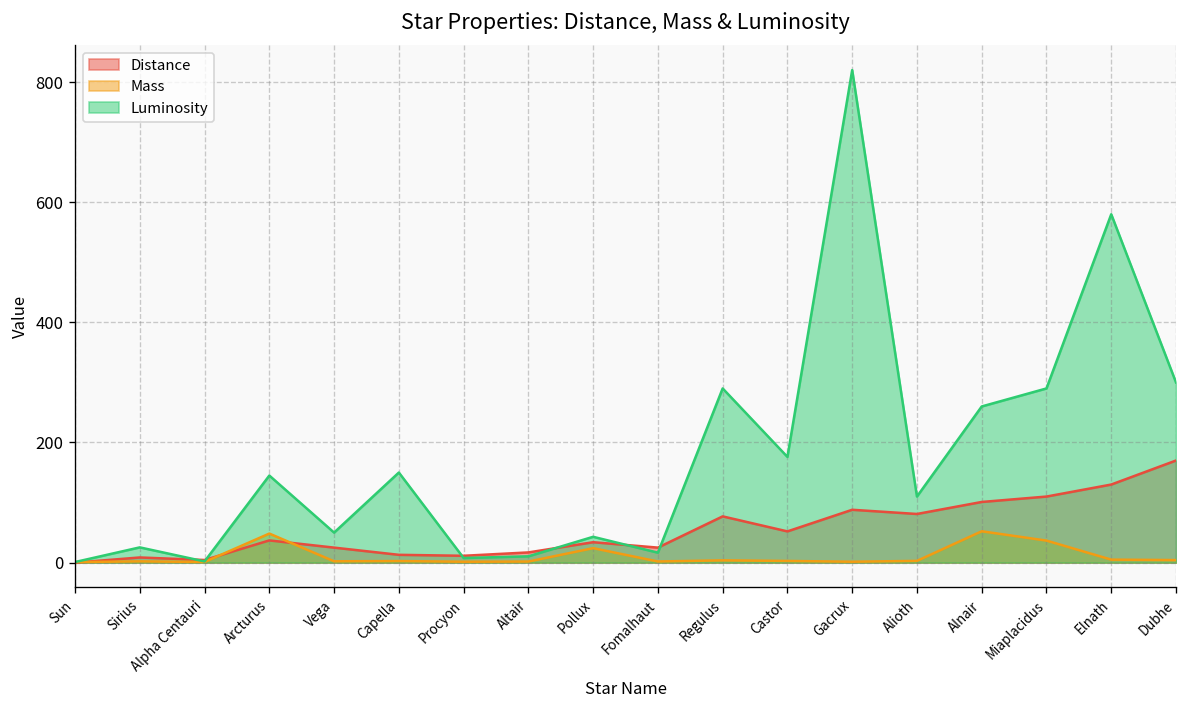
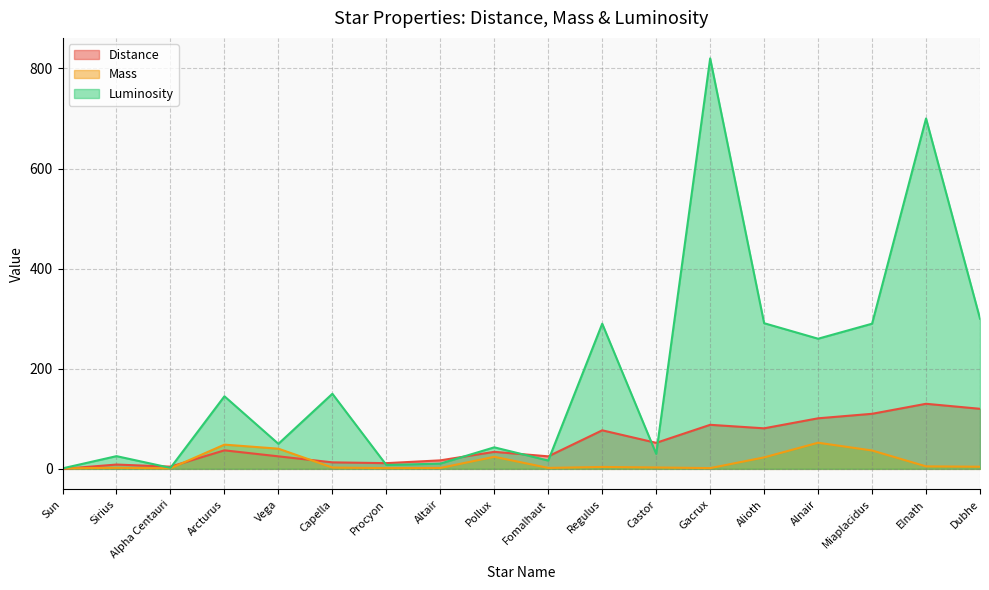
  {
    "Distance": {
      "Sirius": 10,
      "Arcturus": 40,
      "Vega": 30,
      "Capella": 10,
      "Altair": 20,
      "Pollux": 30,
      "Fomalhaut": 30,
      "Regulus": 80,
      "Castor": 50,
      "Gacrux": 90,
      "Alioth": 80,
      "Alnair": 100,
      "Miaplacidus": 110,
      "Elnath": 130,
-     "Dubhe": 170
+     "Dubhe": 120
    },
    "Mass": {
      "Sirius": 0,
      "Arcturus": 50,
-     "Vega": 0,
+     "Vega": 40,
      "Capella": 0,
      "Procyon": 0,
      "Altair": 0,
      "Pollux": 20,
      "Fomalhaut": 0,
      "Regulus": 0,
      "Castor": 0,
      "Gacrux": 0,
-     "Alioth": 0,
+     "Alioth": 20,
      "Alnair": 50,
      "Miaplacidus": 40,
      "Elnath": 10,
      "Dubhe": 0
    },
    "Luminosity": {
      "Sirius": 30,
      "Arcturus": 150,
      "Vega": 50,
      "Capella": 150,
      "Altair": 10,
      "Pollux": 40,
      "Fomalhaut": 20,
      "Regulus": 290,
-     "Castor": 180,
+     "Castor": 30,
      "Gacrux": 820,
-     "Alioth": 110,
+     "Alioth": 290,
      "Alnair": 260,
      "Miaplacidus": 290,
-     "Elnath": 580,
+     "Elnath": 700,
      "Dubhe": 300
    }
  }
